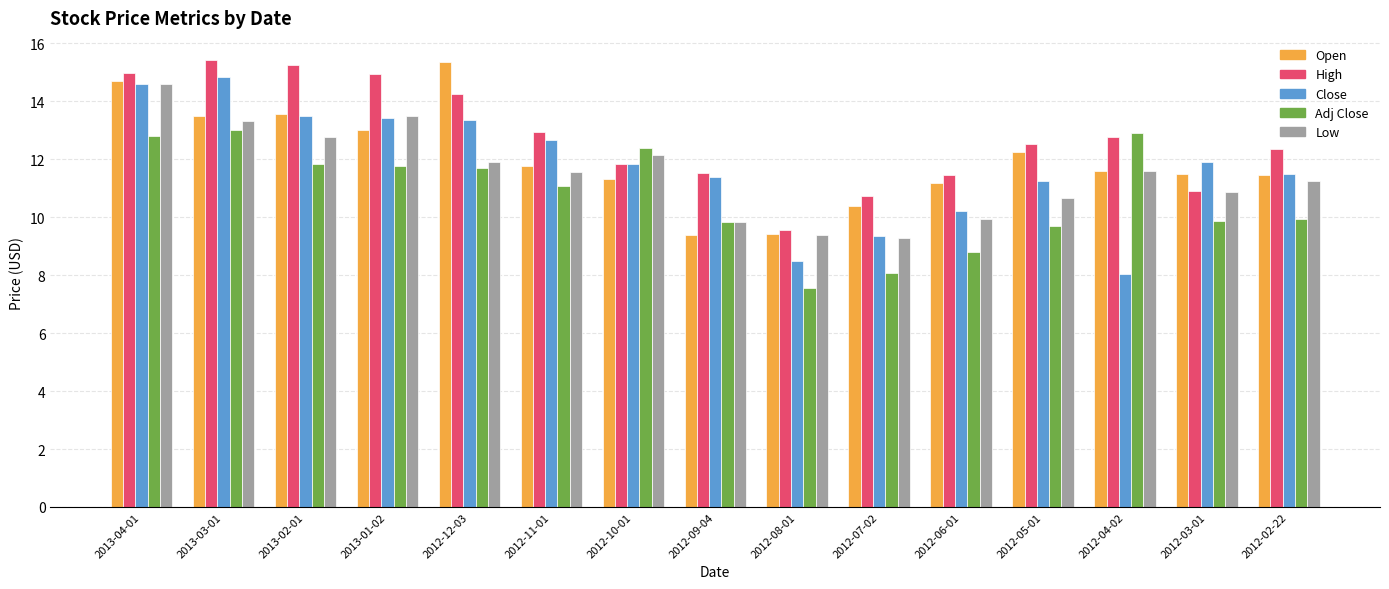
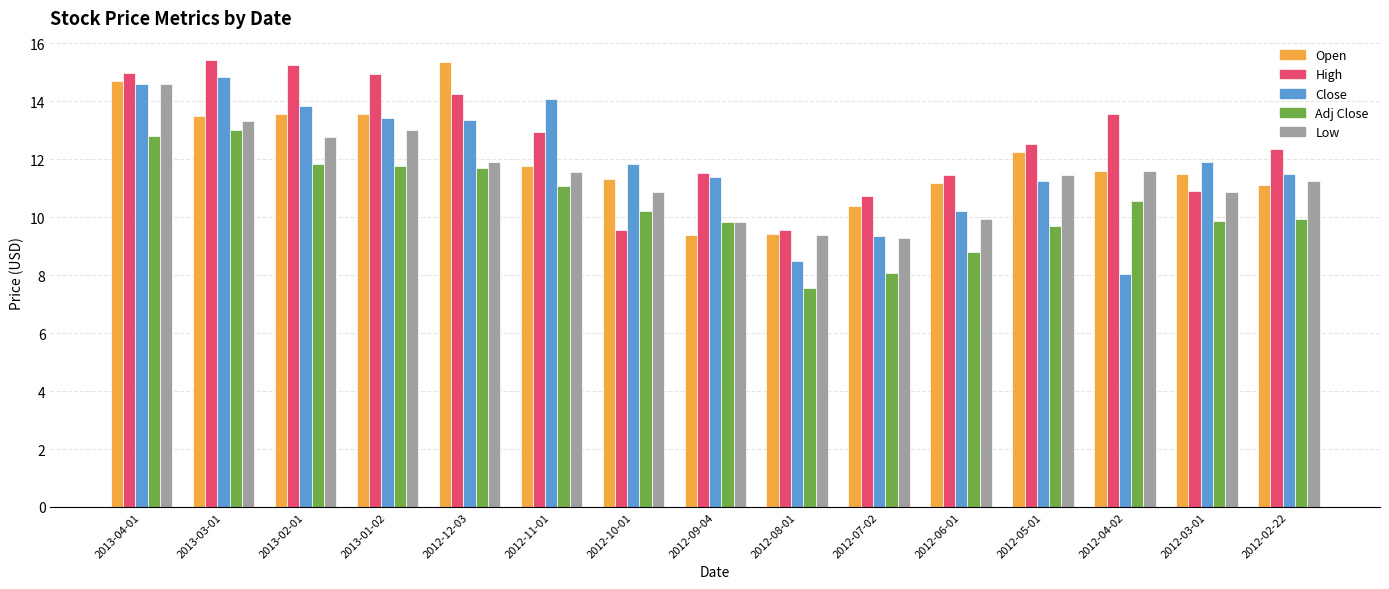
  {
    "Open": {
      "2013-04-01": 14.7,
      "2013-03-01": 13.5,
      "2013-02-01": 13.6,
-     "2013-01-02": 13.0,
+     "2013-01-02": 13.6,
      "2012-12-03": 15.4,
      "2012-11-01": 11.8,
      "2012-10-01": 11.3,
      "2012-09-04": 9.4,
      "2012-08-01": 9.4,
      "2012-07-02": 10.4,
      "2012-06-01": 11.2,
      "2012-05-01": 12.2,
      "2012-04-02": 11.6,
      "2012-03-01": 11.5,
-     "2012-02-22": 11.5
+     "2012-02-22": 11.1
    },
    "High": {
      "2013-04-01": 15.0,
      "2013-03-01": 15.4,
      "2013-02-01": 15.3,
      "2013-01-02": 14.9,
      "2012-12-03": 14.3,
      "2012-11-01": 12.9,
-     "2012-10-01": 11.9,
+     "2012-10-01": 9.6,
      "2012-09-04": 11.5,
      "2012-08-01": 9.6,
      "2012-07-02": 10.7,
      "2012-06-01": 11.5,
      "2012-05-01": 12.5,
-     "2012-04-02": 12.8,
+     "2012-04-02": 13.6,
      "2012-03-01": 10.9,
      "2012-02-22": 12.4
    },
    "Close": {
      "2013-04-01": 14.6,
      "2013-03-01": 14.9,
-     "2013-02-01": 13.5,
+     "2013-02-01": 13.8,
      "2013-01-02": 13.4,
      "2012-12-03": 13.4,
-     "2012-11-01": 12.7,
+     "2012-11-01": 14.1,
      "2012-10-01": 11.9,
      "2012-09-04": 11.4,
      "2012-08-01": 8.5,
      "2012-07-02": 9.4,
      "2012-06-01": 10.2,
      "2012-05-01": 11.3,
      "2012-04-02": 8.0,
      "2012-03-01": 11.9,
      "2012-02-22": 11.5
    },
    "Adj Close": {
      "2013-04-01": 12.8,
      "2013-03-01": 13.0,
      "2013-02-01": 11.8,
      "2013-01-02": 11.8,
      "2012-12-03": 11.7,
      "2012-11-01": 11.1,
-     "2012-10-01": 12.4,
+     "2012-10-01": 10.2,
      "2012-09-04": 9.8,
      "2012-08-01": 7.5,
      "2012-07-02": 8.1,
      "2012-06-01": 8.8,
      "2012-05-01": 9.7,
-     "2012-04-02": 12.9,
+     "2012-04-02": 10.6,
      "2012-03-01": 9.9,
      "2012-02-22": 9.9
    },
    "Low": {
      "2013-04-01": 14.6,
      "2013-03-01": 13.3,
      "2013-02-01": 12.8,
-     "2013-01-02": 13.5,
+     "2013-01-02": 13.0,
      "2012-12-03": 11.9,
      "2012-11-01": 11.6,
-     "2012-10-01": 12.1,
+     "2012-10-01": 10.9,
      "2012-09-04": 9.8,
      "2012-08-01": 9.4,
      "2012-07-02": 9.3,
      "2012-06-01": 10.0,
-     "2012-05-01": 10.7,
+     "2012-05-01": 11.5,
      "2012-04-02": 11.6,
      "2012-03-01": 10.9,
      "2012-02-22": 11.3
    }
  }
